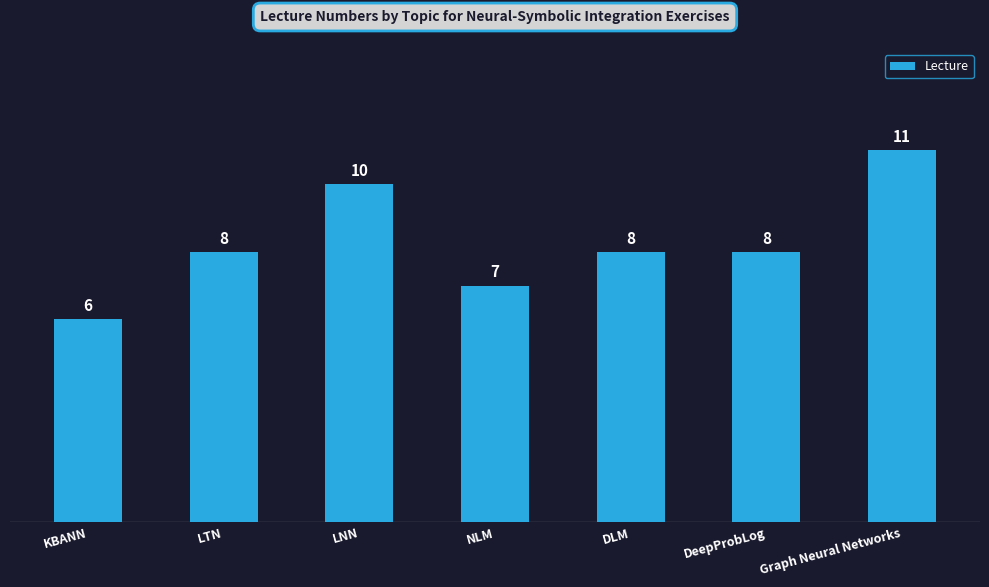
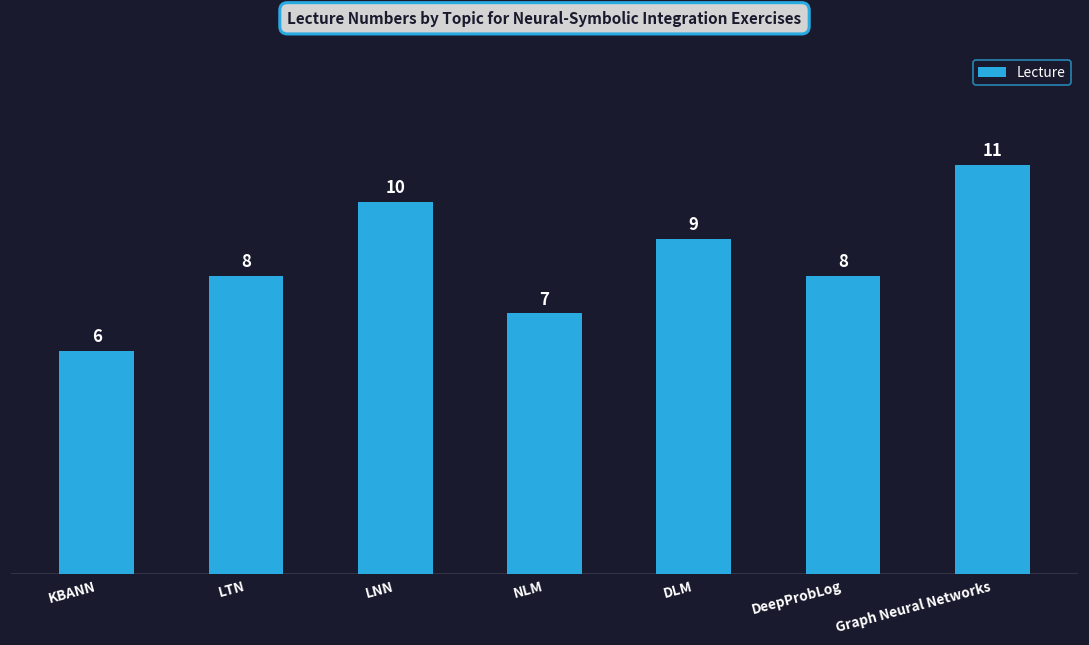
  {
    "KBANN": 6,
    "LTN": 8,
    "LNN": 10,
    "NLM": 7,
-   "DLM": 8,
+   "DLM": 9,
    "DeepProbLog": 8,
    "Graph Neural Networks": 11
  }
